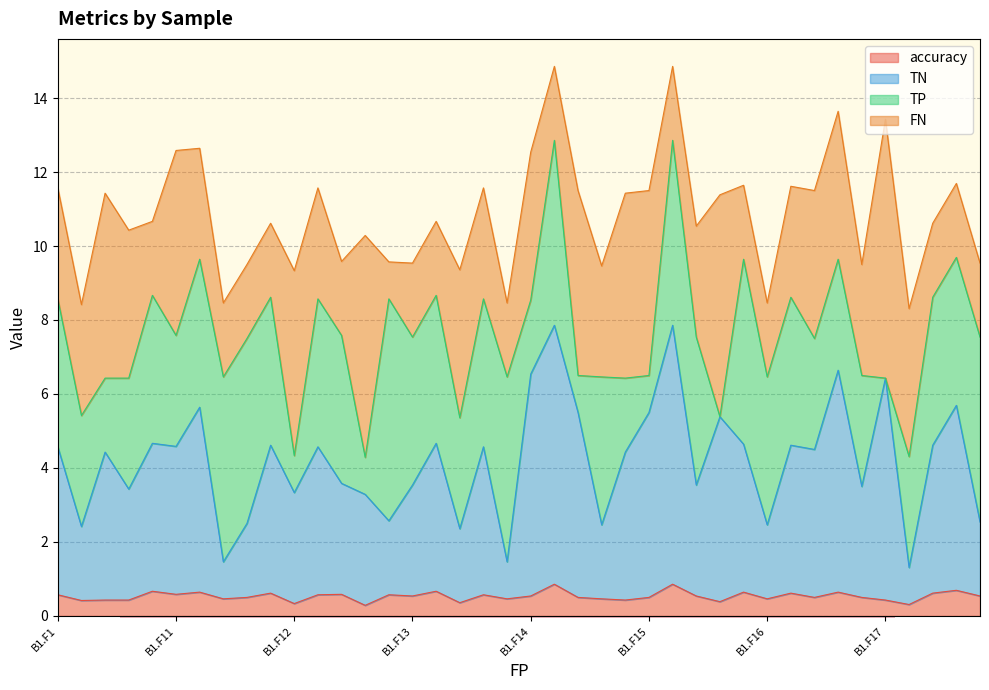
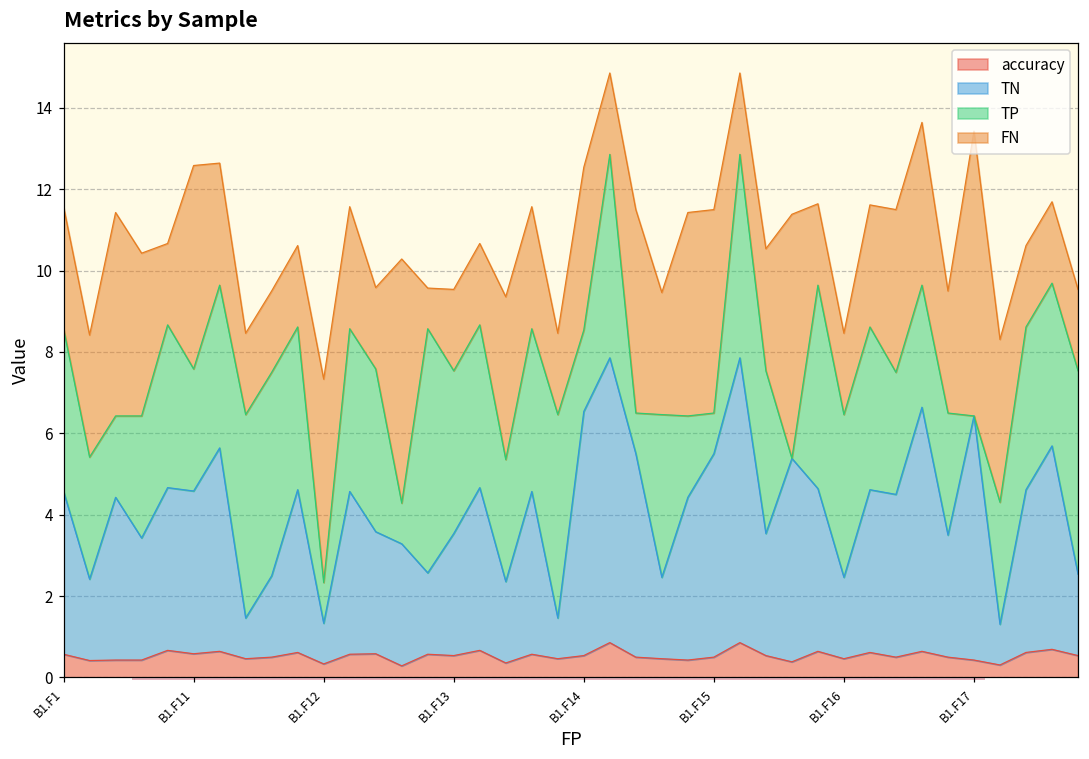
  {
    "TN": {
      "B1.F1": 4,
      "B1.F11": 4,
-     "B1.F12": 3,
+     "B1.F12": 1,
      "B1.F13": 3,
      "B1.F14": 6,
      "B1.F15": 5,
      "B1.F16": 2
    },
    "TP": {
      "B1.F1": 4,
      "B1.F11": 3,
      "B1.F12": 1,
      "B1.F13": 4,
      "B1.F14": 2,
      "B1.F15": 1,
      "B1.F16": 4
    }
  }
